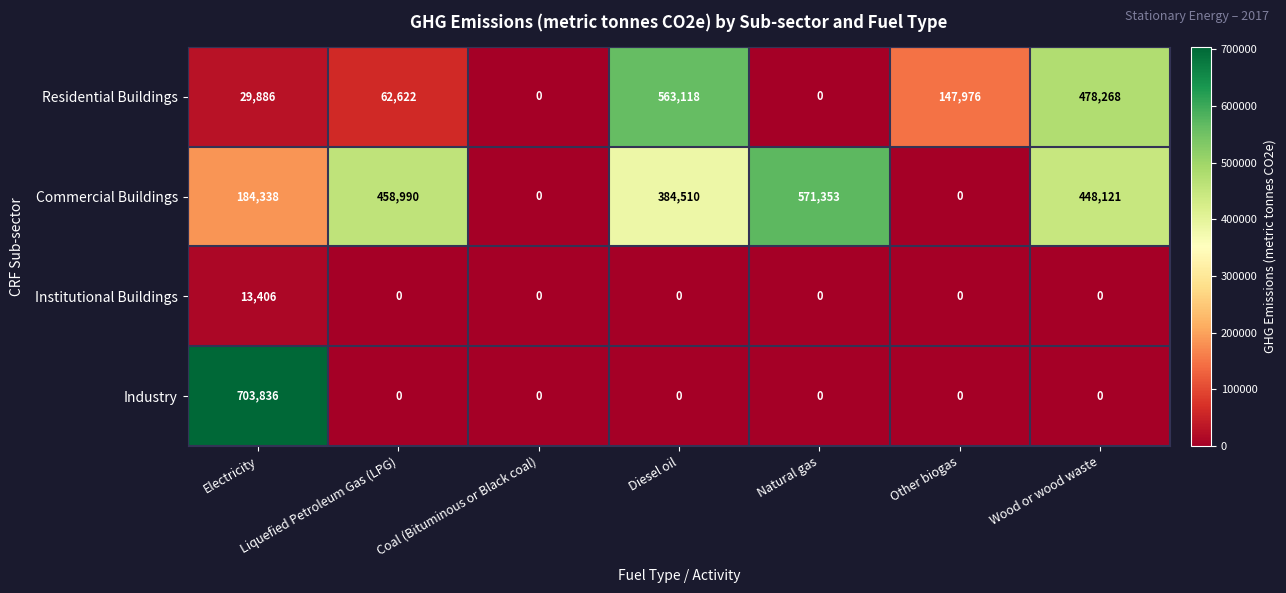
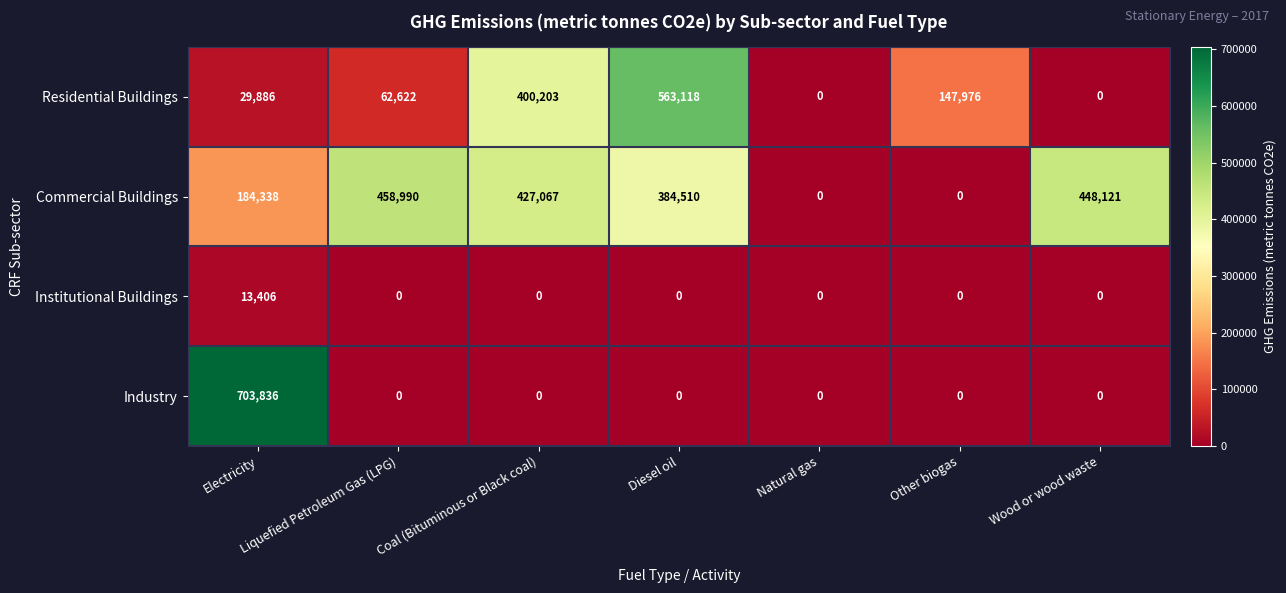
  {
    "Residential Buildings": {
      "Electricity": "29,886",
      "Liquefied Petroleum Gas (LPG)": "62,622",
-     "Coal (Bituminous or Black coal)": "0",
+     "Coal (Bituminous or Black coal)": "400,203",
      "Diesel oil": "563,118",
      "Natural gas": "0",
      "Other biogas": "147,976",
-     "Wood or wood waste": "478,268"
+     "Wood or wood waste": "0"
    },
    "Commercial Buildings": {
      "Electricity": "184,338",
      "Liquefied Petroleum Gas (LPG)": "458,990",
-     "Coal (Bituminous or Black coal)": "0",
+     "Coal (Bituminous or Black coal)": "427,067",
      "Diesel oil": "384,510",
-     "Natural gas": "571,353",
+     "Natural gas": "0",
      "Other biogas": "0",
      "Wood or wood waste": "448,121"
    },
    "Institutional Buildings": {
      "Electricity": "13,406",
      "Liquefied Petroleum Gas (LPG)": "0",
      "Coal (Bituminous or Black coal)": "0",
      "Diesel oil": "0",
      "Natural gas": "0",
      "Other biogas": "0",
      "Wood or wood waste": "0"
    },
    "Industry": {
      "Electricity": "703,836",
      "Liquefied Petroleum Gas (LPG)": "0",
      "Coal (Bituminous or Black coal)": "0",
      "Diesel oil": "0",
      "Natural gas": "0",
      "Other biogas": "0",
      "Wood or wood waste": "0"
    }
  }
